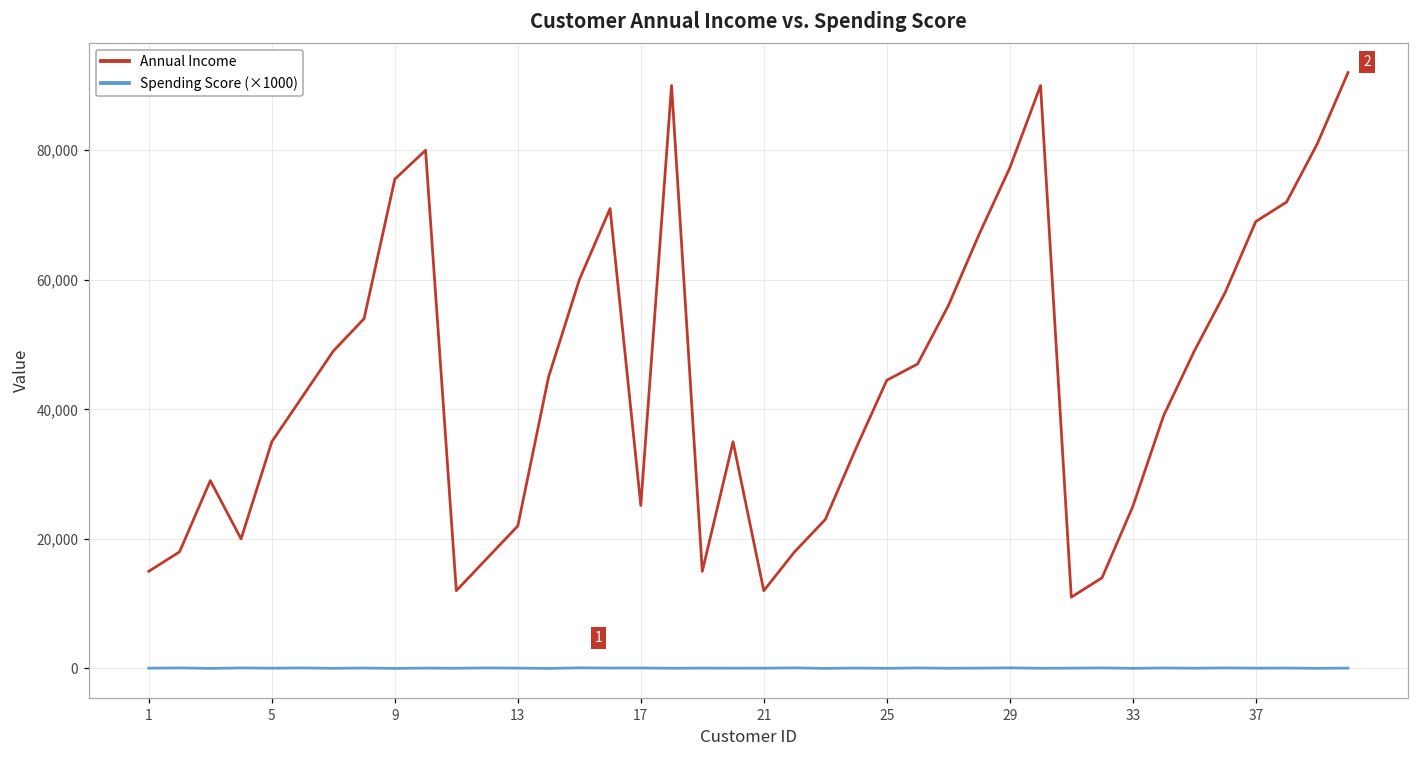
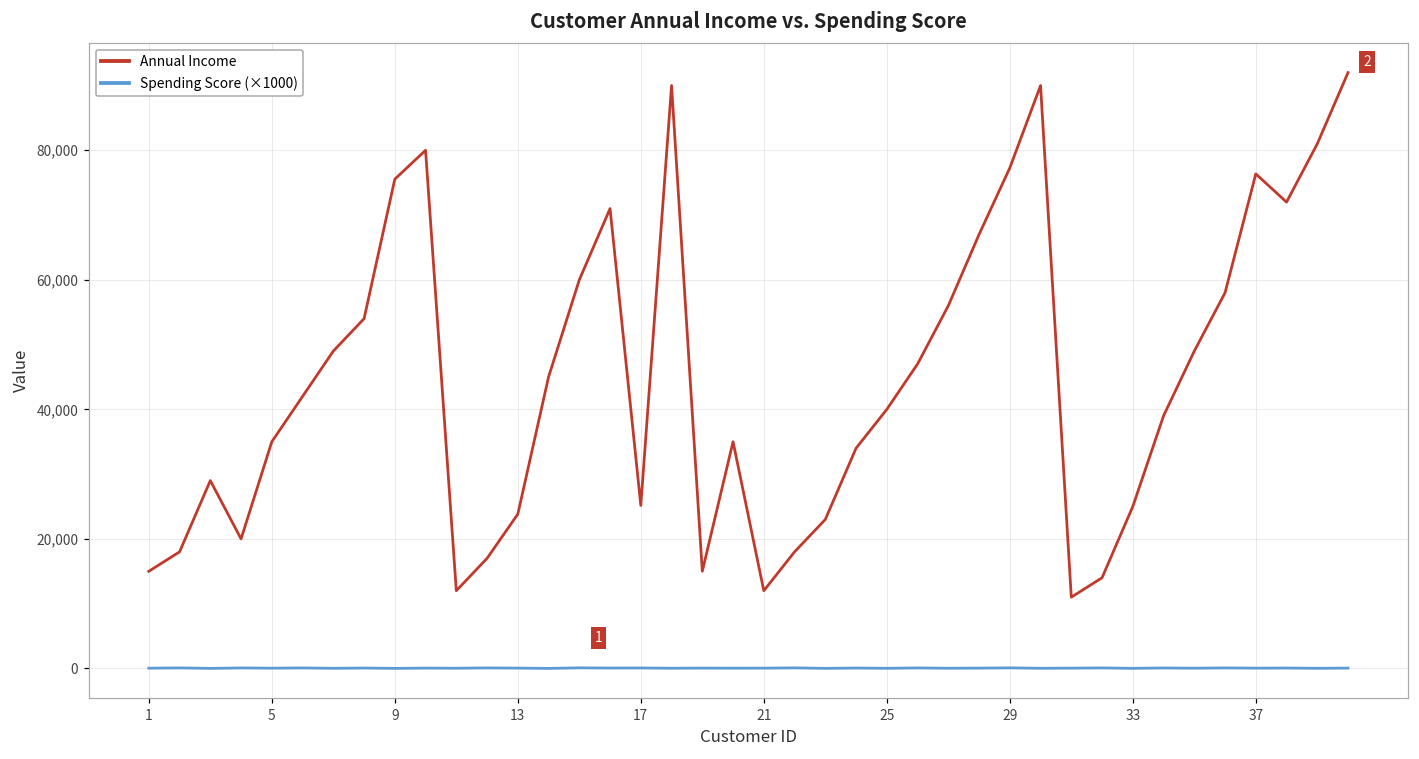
  {
    "Annual Income": {
      "1": "15,000",
      "5": "35,000",
      "9": "76,000",
-     "13": "22,000",
+     "13": "24,000",
      "17": "25,000",
      "21": "12,000",
-     "25": "44,000",
+     "25": "40,000",
      "29": "77,000",
      "33": "25,000",
-     "37": "69,000"
+     "37": "76,000"
    },
    "Spending Score (×1000)": {
      "1": "0",
      "5": "0",
      "9": "0",
      "13": "0",
      "17": "0",
      "21": "0",
      "25": "0",
      "29": "0",
      "33": "0",
      "37": "0"
    }
  }
